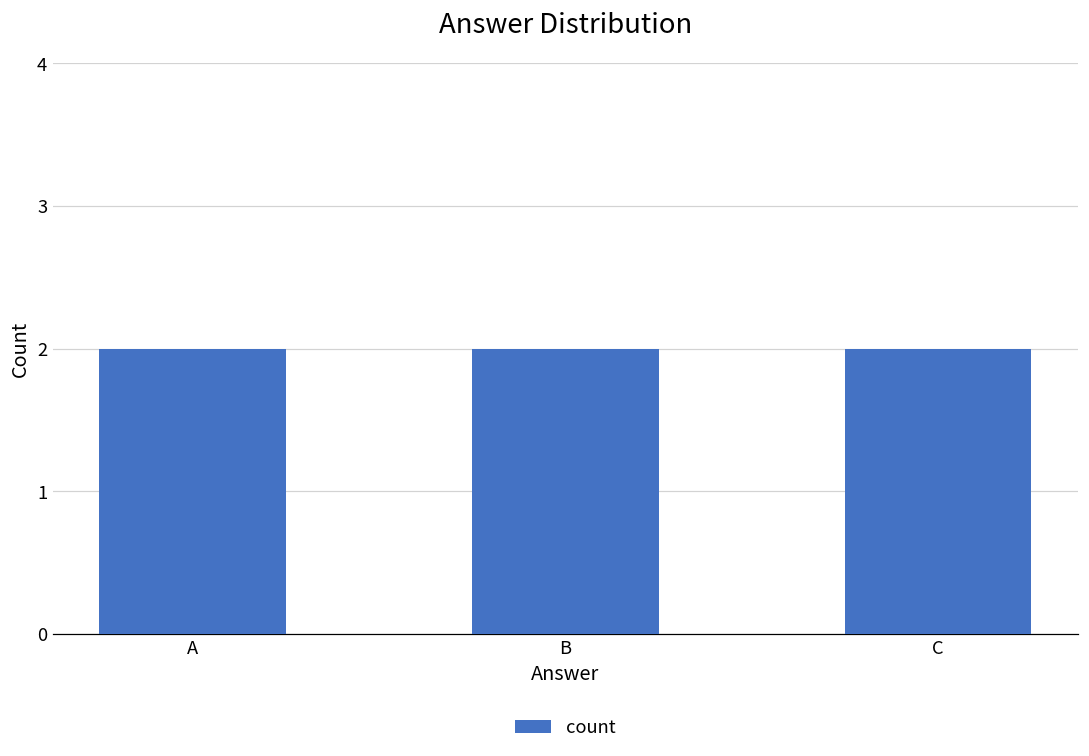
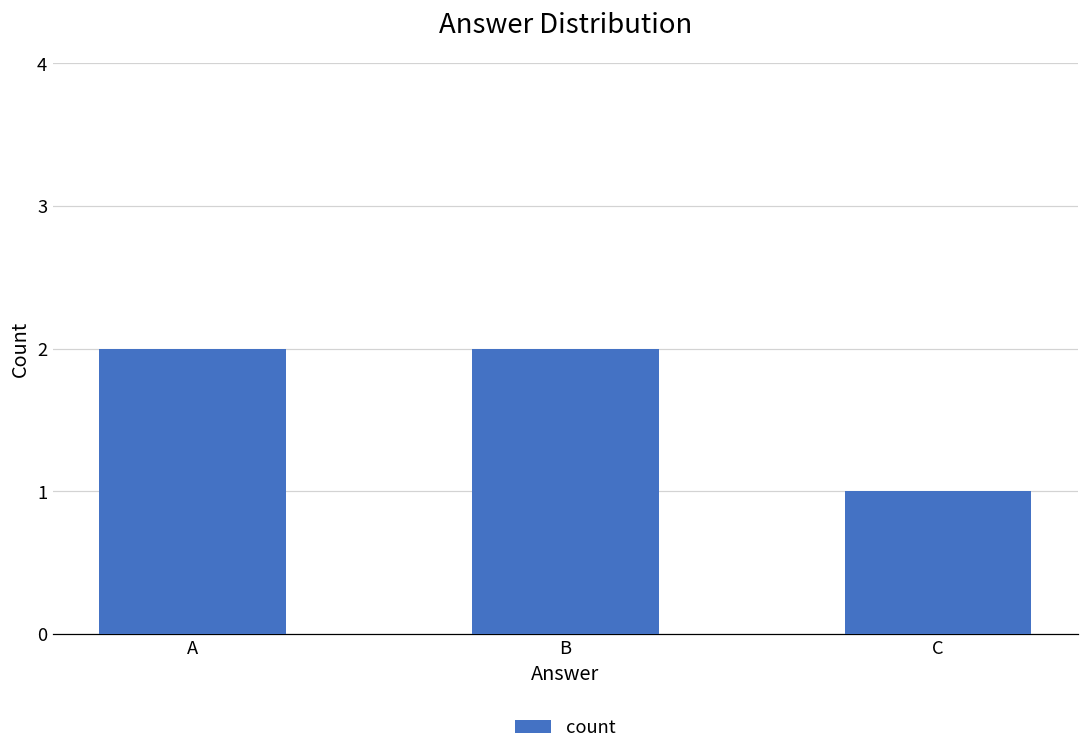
  {
    "A": 2,
    "B": 2,
-   "C": 2
+   "C": 1
  }
